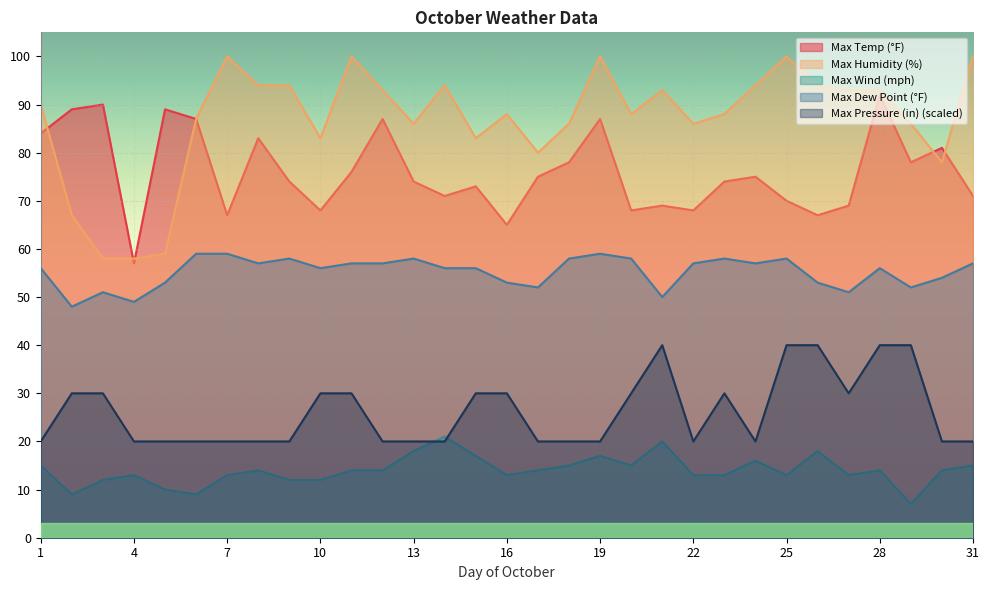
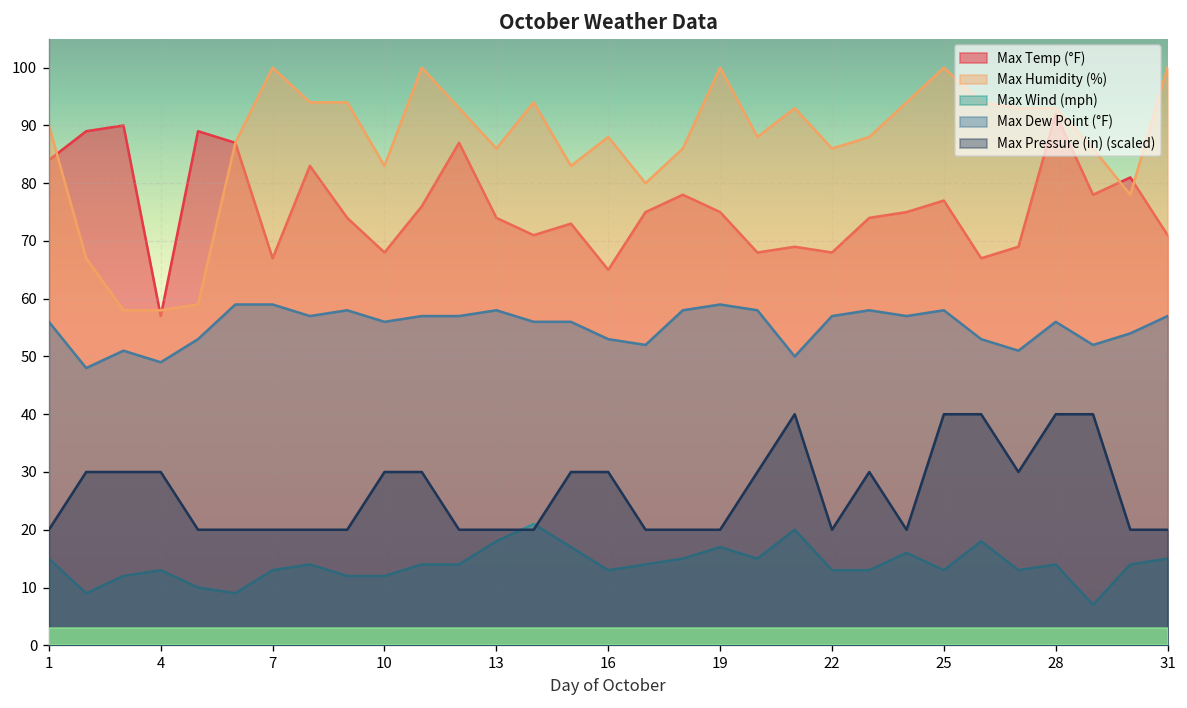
  {
    "Max Temp (°F)": {
      "1": 84,
      "4": 57,
      "7": 67,
      "10": 68,
      "13": 74,
      "16": 65,
-     "19": 87,
+     "19": 75,
      "22": 68,
-     "25": 70,
+     "25": 77,
      "31": 71
    },
    "Max Humidity (%)": {
      "1": 90,
      "4": 58,
      "7": 100,
      "10": 83,
      "13": 86,
      "16": 88,
      "19": 100,
      "22": 86,
      "25": 100,
      "31": 100
    },
    "Max Pressure (in) (scaled)": {
      "1": 20,
-     "4": 20,
+     "4": 30,
      "7": 20,
      "10": 30,
      "13": 20,
      "16": 30,
      "19": 20,
      "22": 20,
      "25": 40,
      "28": 40,
      "31": 20
    }
  }
